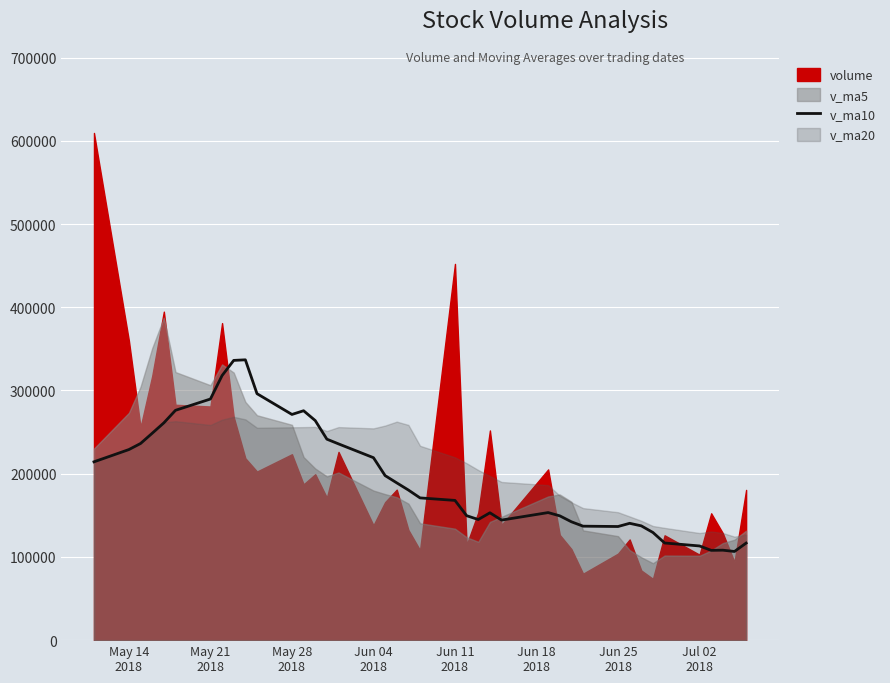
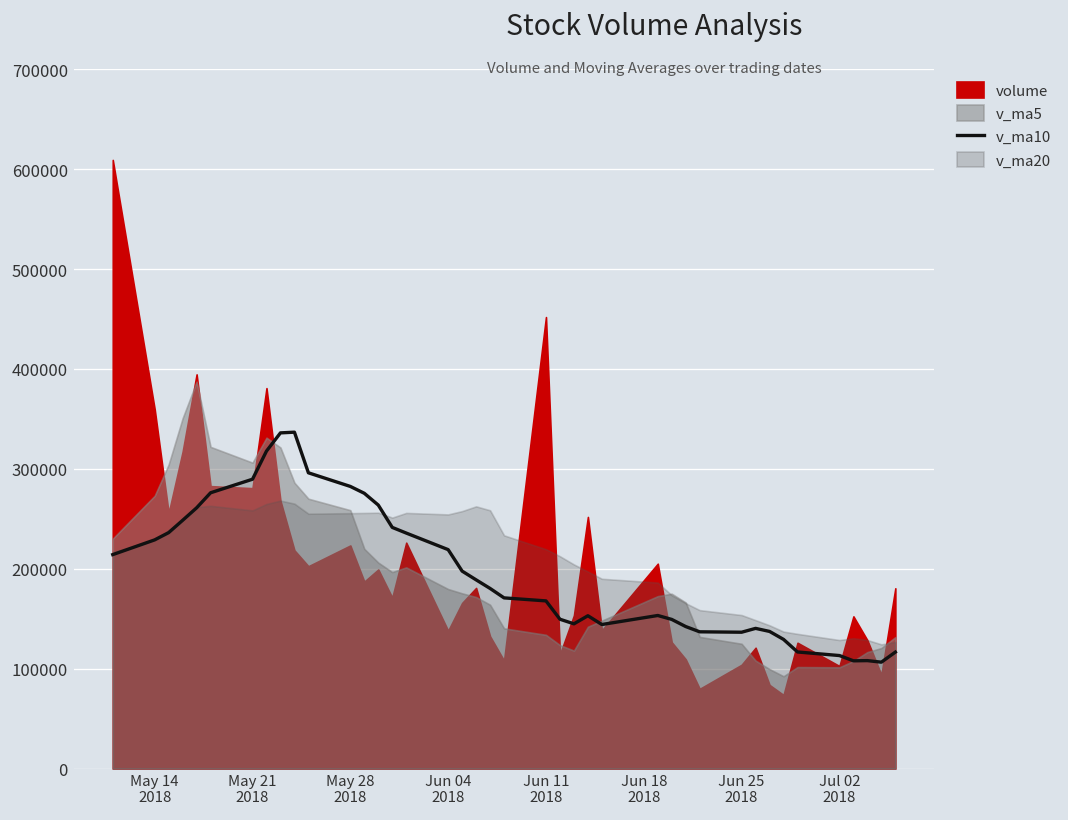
  {
    "volume": {
      "May 14 2018": 360000,
      "May 21 2018": 280000,
      "May 28 2018": 220000,
      "Jun 04 2018": 140000,
      "Jun 11 2018": 450000,
      "Jun 25 2018": 100000
    },
    "v_ma10": {
      "May 21 2018": 290000,
-     "May 28 2018": 270000,
+     "May 28 2018": 280000,
      "Jun 04 2018": 220000,
      "Jun 11 2018": 170000,
      "Jun 25 2018": 140000,
      "Jul 02 2018": 110000
    }
  }
